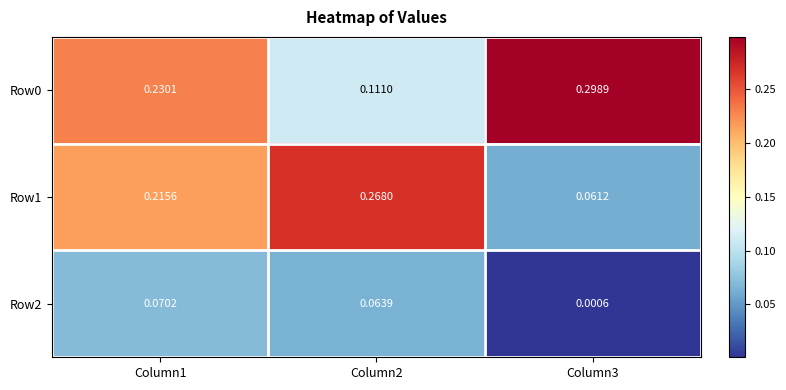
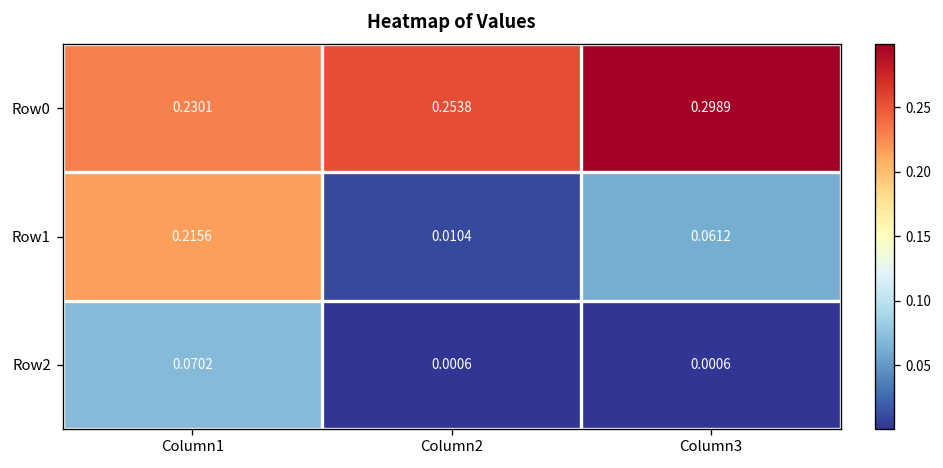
  {
    "Row0": {
      "Column1": 0.2301,
-     "Column2": 0.1110,
+     "Column2": 0.2538,
      "Column3": 0.2989
    },
    "Row1": {
      "Column1": 0.2156,
-     "Column2": 0.2680,
+     "Column2": 0.0104,
      "Column3": 0.0612
    },
    "Row2": {
      "Column1": 0.0702,
-     "Column2": 0.0639,
+     "Column2": 0.0006,
      "Column3": 0.0006
    }
  }
